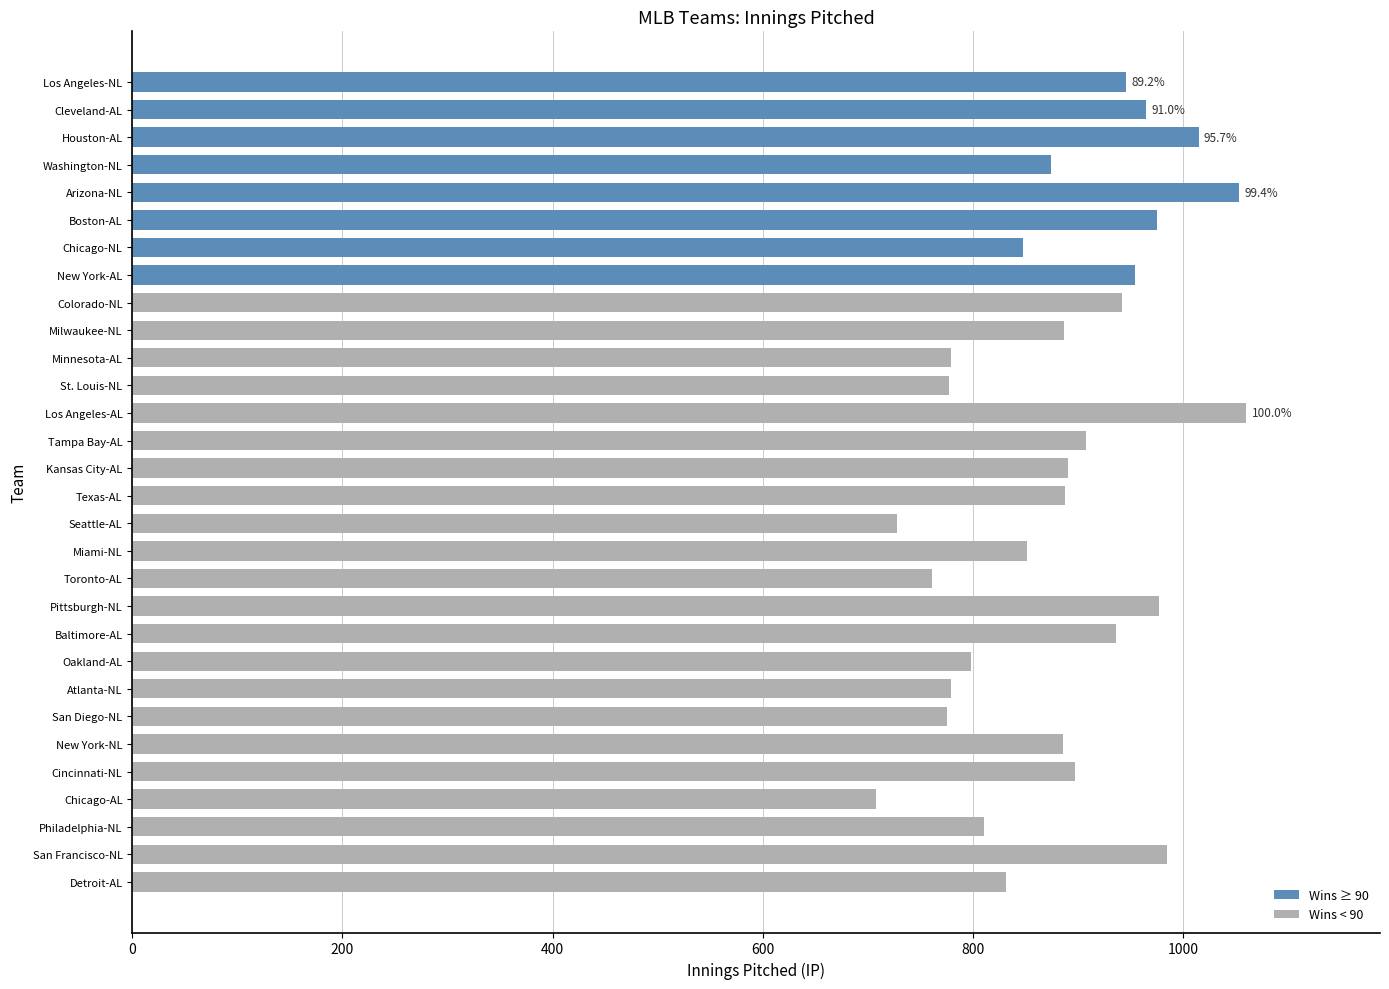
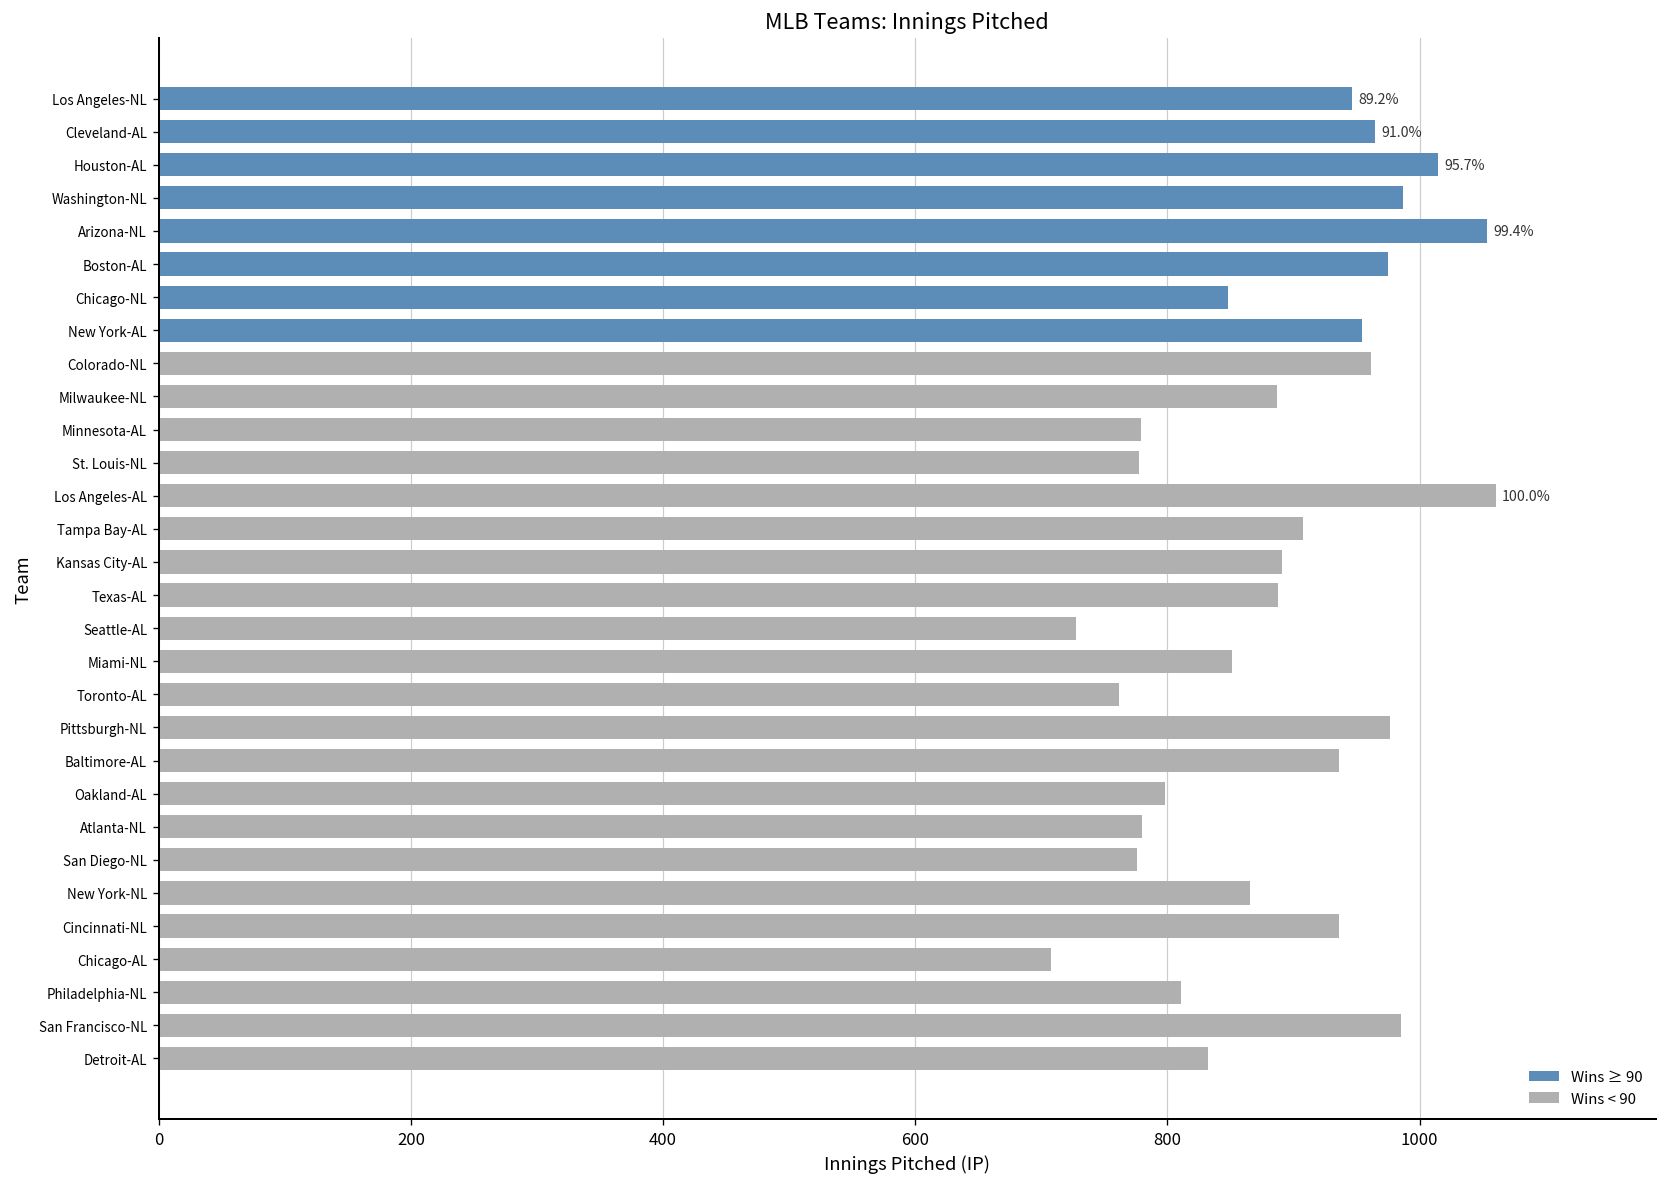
  {
-   "Washington-NL": 874,
+   "Washington-NL": 987,
    "Boston-AL": 975,
    "Chicago-NL": 848,
    "New York-AL": 954,
-   "Colorado-NL": 942,
+   "Colorado-NL": 961,
    "Milwaukee-NL": 887,
    "Minnesota-AL": 779,
    "St. Louis-NL": 778,
    "Tampa Bay-AL": 908,
    "Kansas City-AL": 891,
    "Texas-AL": 888,
    "Seattle-AL": 728,
    "Miami-NL": 851,
    "Toronto-AL": 762,
    "Pittsburgh-NL": 977,
    "Baltimore-AL": 936,
    "Oakland-AL": 798,
    "Atlanta-NL": 780,
    "San Diego-NL": 776,
-   "New York-NL": 886,
-   "Cincinnati-NL": 898,
+   "New York-NL": 865,
+   "Cincinnati-NL": 936,
    "Chicago-AL": 708,
    "Philadelphia-NL": 811,
    "San Francisco-NL": 985,
    "Detroit-AL": 832
  }
